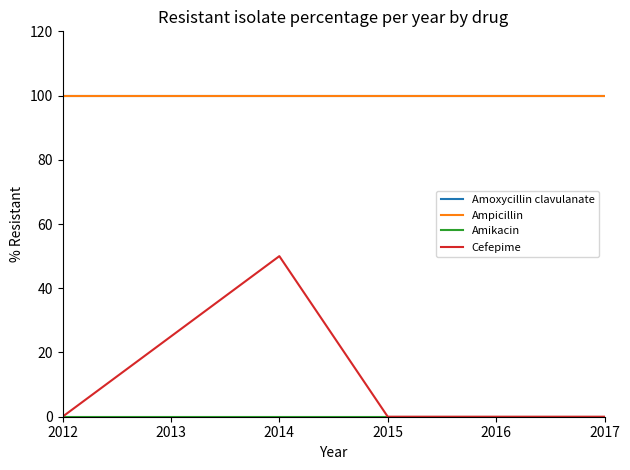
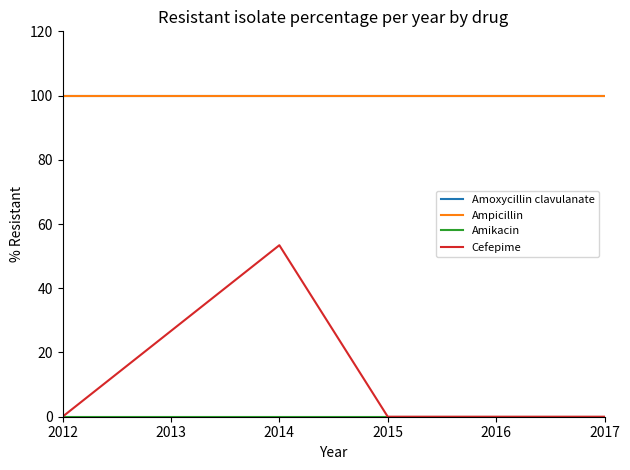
  {
    "Ampicillin": {
      "2012": 100,
      "2014": 100,
      "2015": 100,
      "2016": 100,
      "2017": 100
    },
    "Amikacin": {
      "2014": 0
    },
    "Cefepime": {
-     "2014": 50
+     "2014": 53
    }
  }
